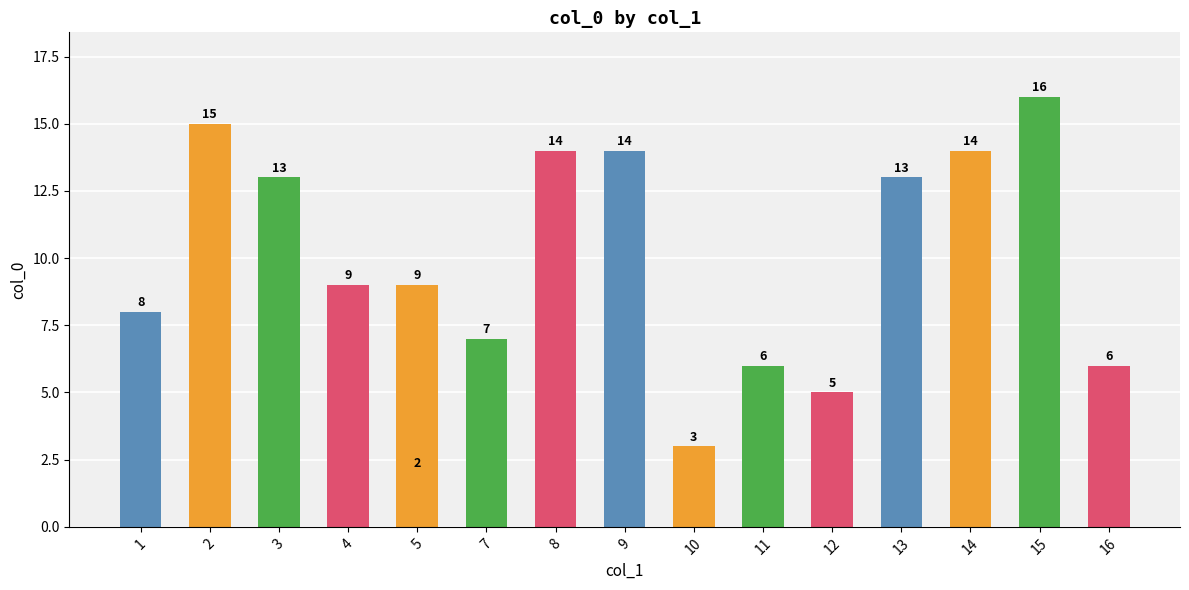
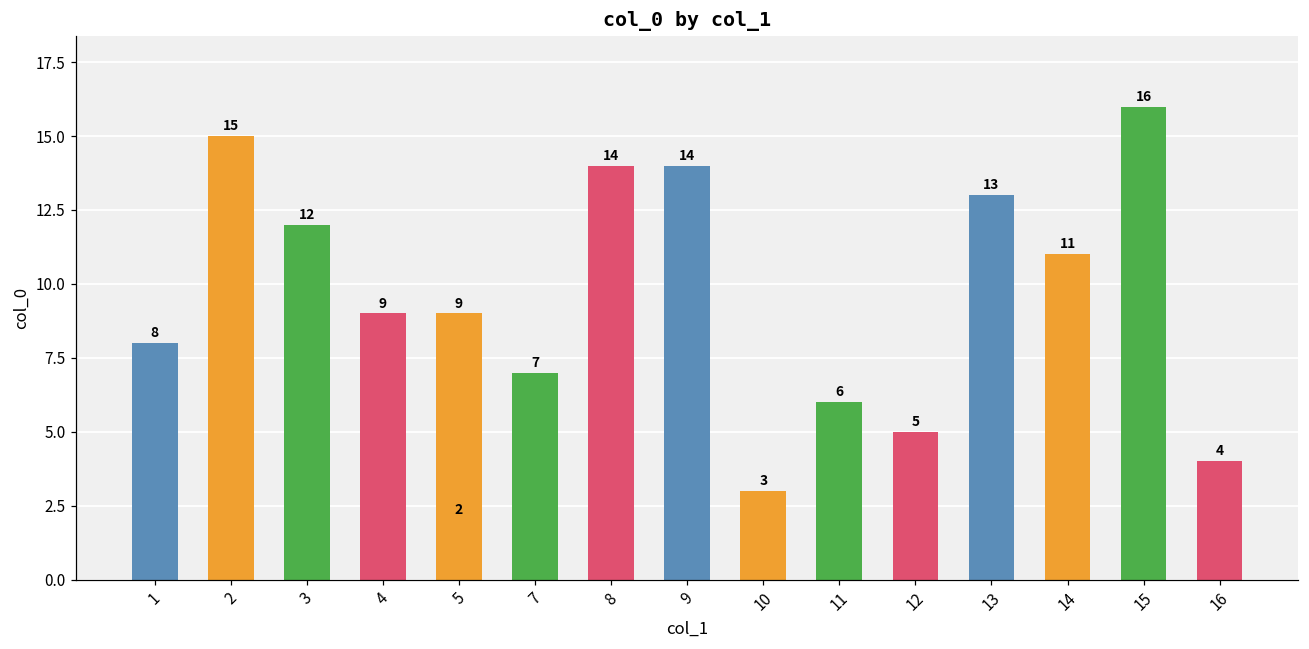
  {
    "1": 8,
    "2": 15,
-   "3": 13,
+   "3": 12,
    "4": 9,
    "7": 7,
    "8": 14,
    "9": 14,
    "10": 3,
    "11": 6,
    "12": 5,
    "13": 13,
-   "14": 14,
+   "14": 11,
    "15": 16,
-   "16": 6
+   "16": 4
  }
